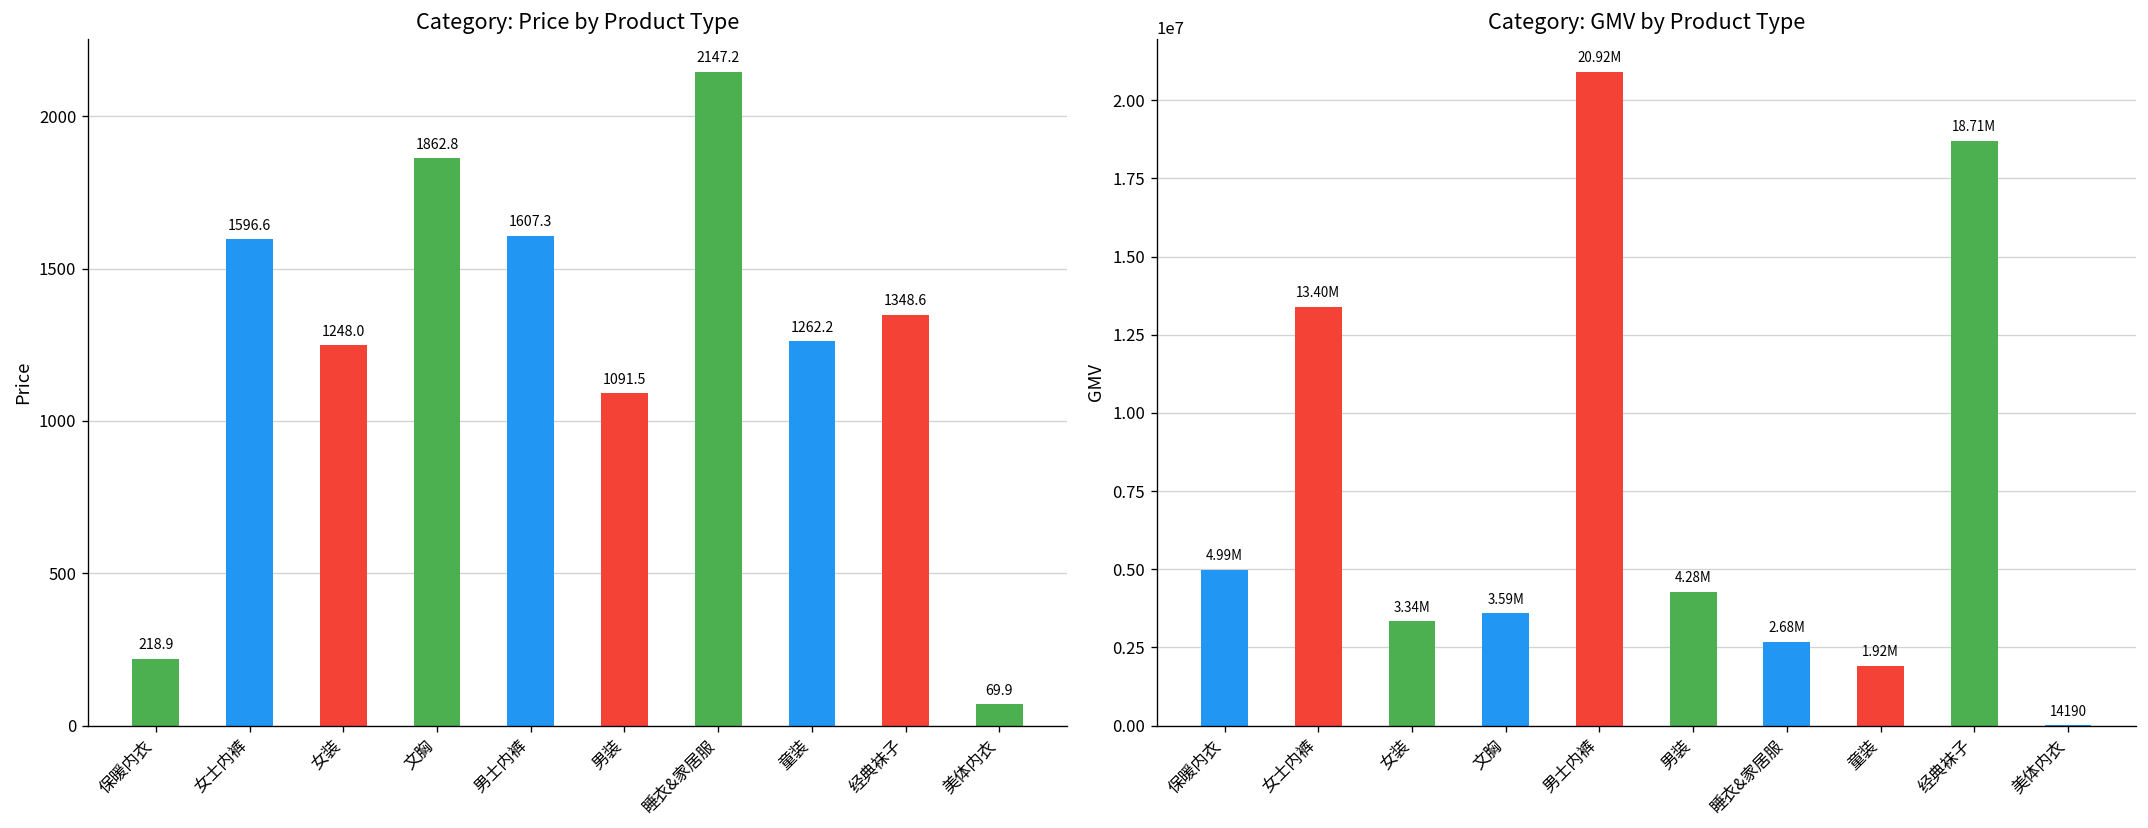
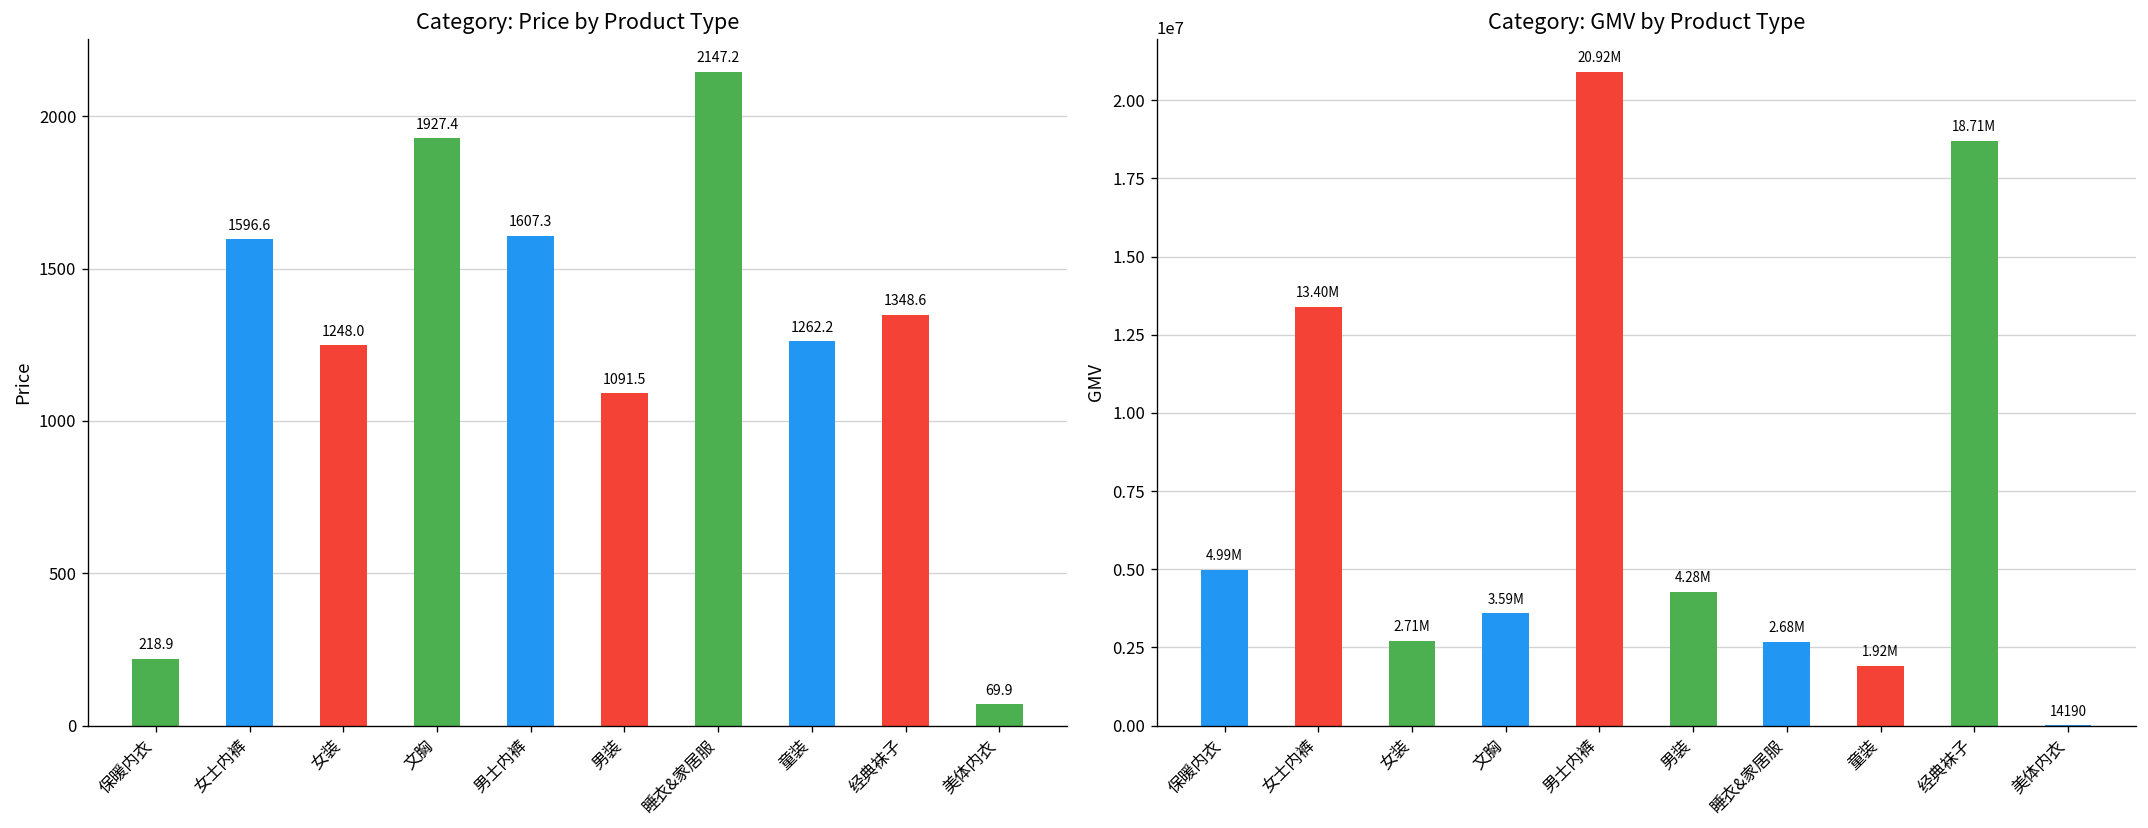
  {
    "Category: Price by Product Type": {
      "保暖内衣": "218.9",
      "女士内裤": "1596.6",
      "女装": "1248.0",
-     "文胸": "1862.8",
+     "文胸": "1927.4",
      "男士内裤": "1607.3",
      "男装": "1091.5",
      "睡衣&家居服": "2147.2",
      "童装": "1262.2",
      "经典袜子": "1348.6",
      "美体内衣": "69.9"
    },
    "Category: GMV by Product Type": {
      "保暖内衣": "4.99M",
      "女士内裤": "13.40M",
-     "女装": "3.34M",
+     "女装": "2.71M",
      "文胸": "3.59M",
      "男士内裤": "20.92M",
      "男装": "4.28M",
      "睡衣&家居服": "2.68M",
      "童装": "1.92M",
      "经典袜子": "18.71M",
      "美体内衣": "14190"
    }
  }
